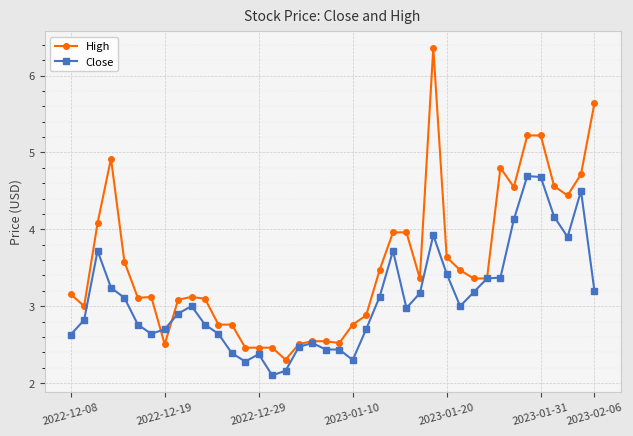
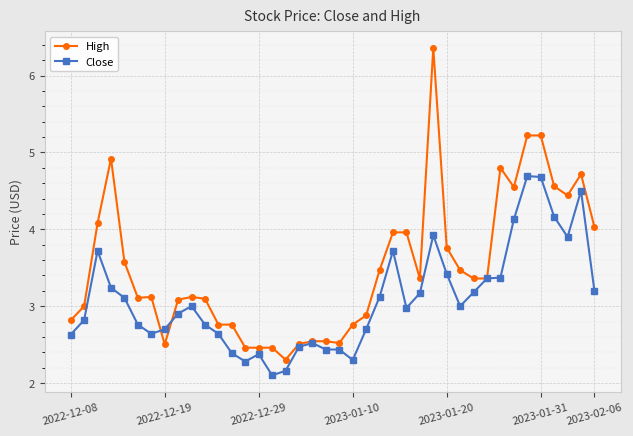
  {
    "High": {
-     "2022-12-08": 3.2,
+     "2022-12-08": 2.8,
      "2022-12-19": 2.5,
      "2022-12-29": 2.5,
      "2023-01-10": 2.8,
-     "2023-01-20": 3.6,
+     "2023-01-20": 3.8,
      "2023-01-31": 5.2,
-     "2023-02-06": 5.6
+     "2023-02-06": 4.0
    },
    "Close": {
      "2022-12-08": 2.6,
      "2022-12-19": 2.7,
      "2022-12-29": 2.4,
      "2023-01-10": 2.3,
      "2023-01-20": 3.4,
      "2023-01-31": 4.7,
      "2023-02-06": 3.2
    }
  }
